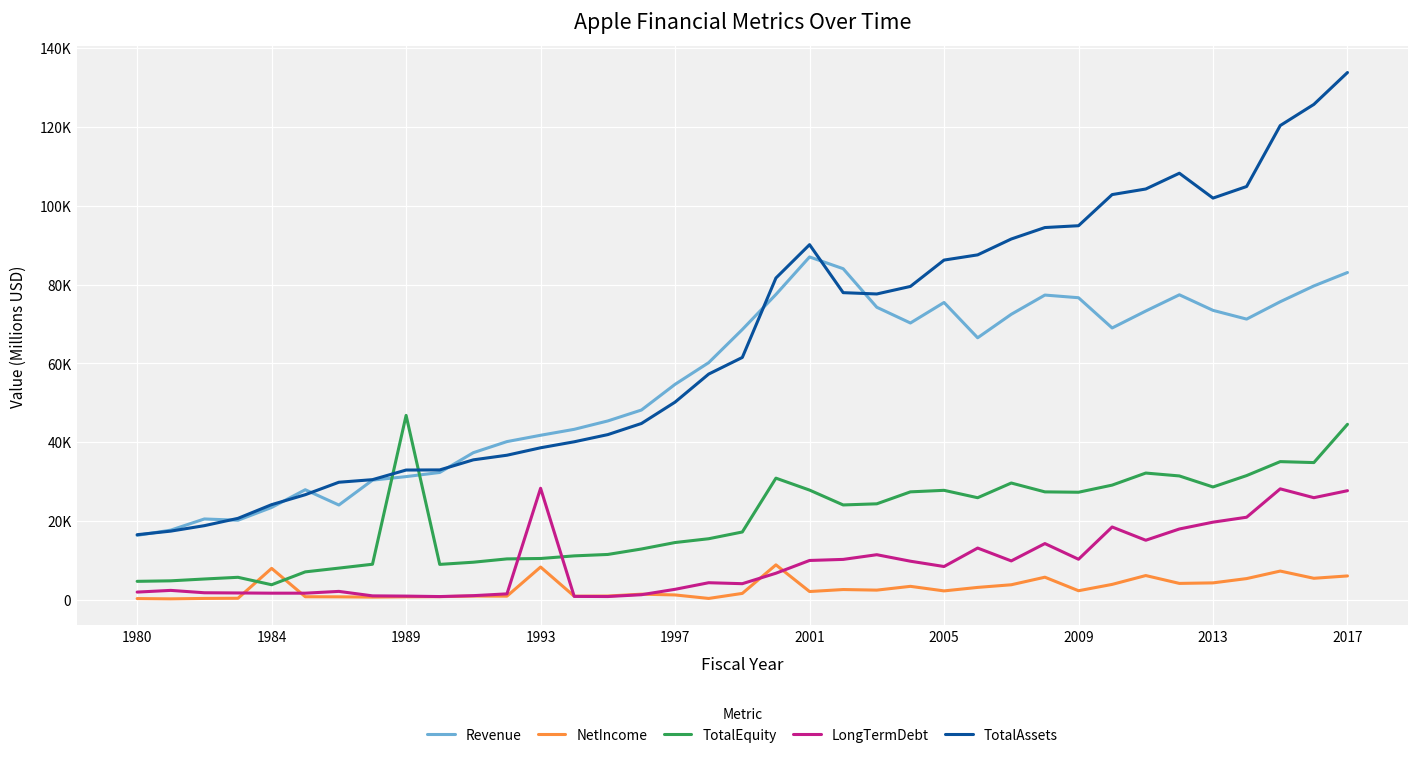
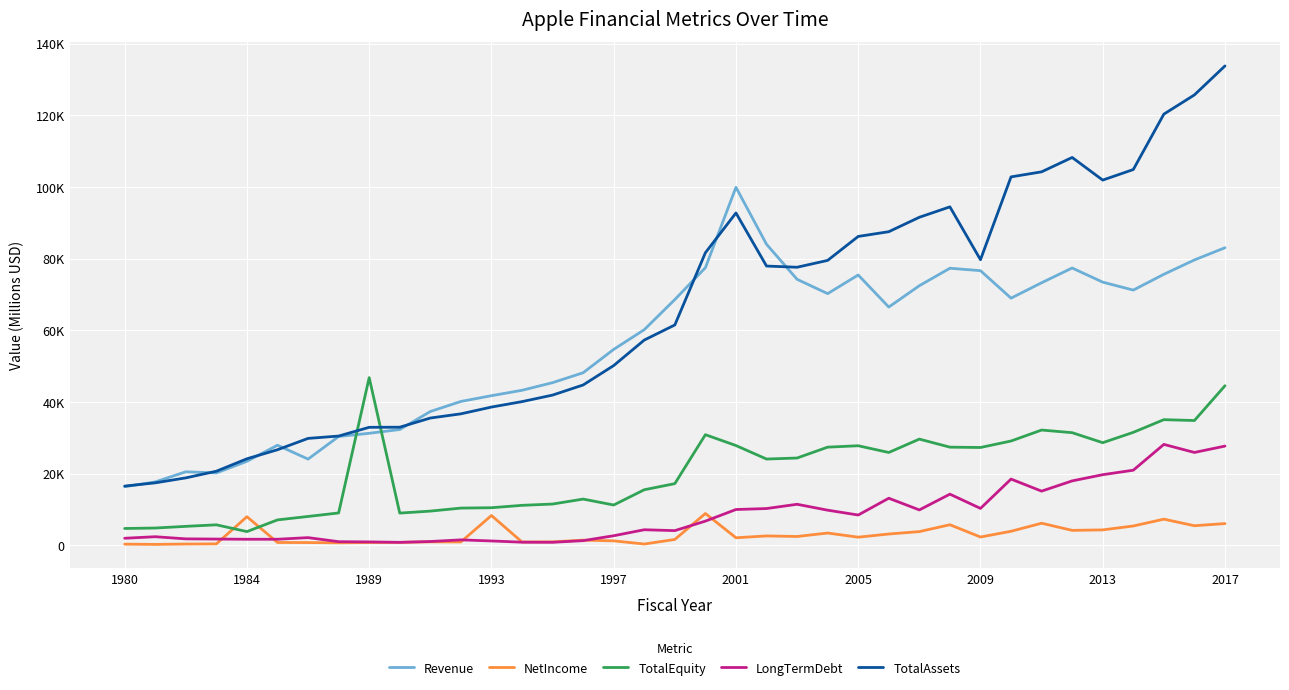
  {
    "Revenue": {
      "1984": 23000,
      "1989": 31000,
      "1993": 42000,
      "1997": 55000,
-     "2001": 87000,
+     "2001": 100000,
      "2005": 75000,
      "2009": 77000,
      "2013": 73000,
      "2017": 83000
    },
    "NetIncome": {
      "1980": 0,
      "1984": 8000,
      "1993": 8000,
      "1997": 1000,
      "2001": 2000,
      "2005": 2000,
      "2009": 2000,
      "2013": 4000,
      "2017": 6000
    },
    "TotalEquity": {
      "1980": 5000,
      "1984": 4000,
      "1989": 47000,
      "1993": 10000,
-     "1997": 15000,
+     "1997": 11000,
      "2001": 28000,
      "2005": 28000,
      "2009": 27000,
      "2013": 29000,
      "2017": 45000
    },
    "LongTermDebt": {
      "1980": 2000,
      "1984": 2000,
-     "1993": 28000,
+     "1993": 1000,
      "1997": 3000,
      "2001": 10000,
      "2005": 8000,
      "2009": 10000,
      "2013": 20000,
      "2017": 28000
    },
    "TotalAssets": {
      "1984": 24000,
      "1989": 33000,
      "1993": 39000,
      "1997": 50000,
-     "2001": 90000,
+     "2001": 93000,
      "2005": 86000,
-     "2009": 95000,
+     "2009": 80000,
      "2013": 102000,
      "2017": 134000
    }
  }
